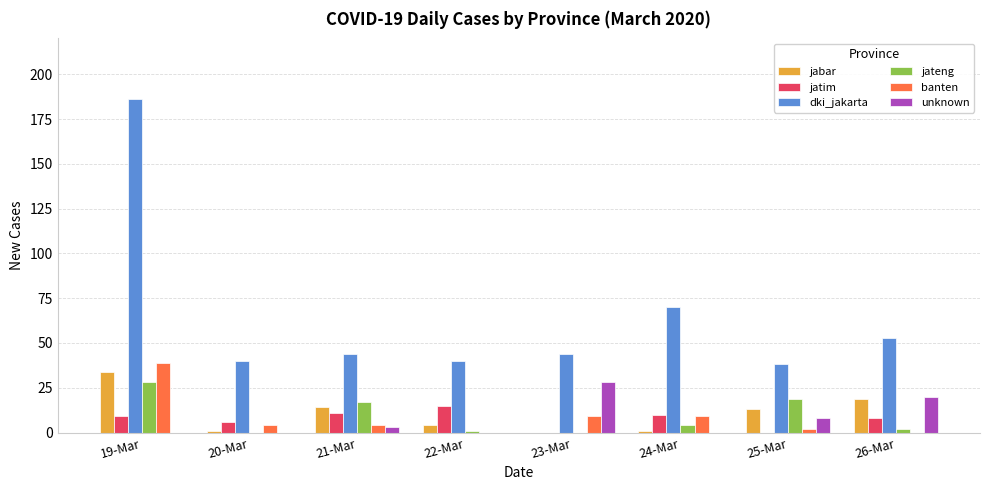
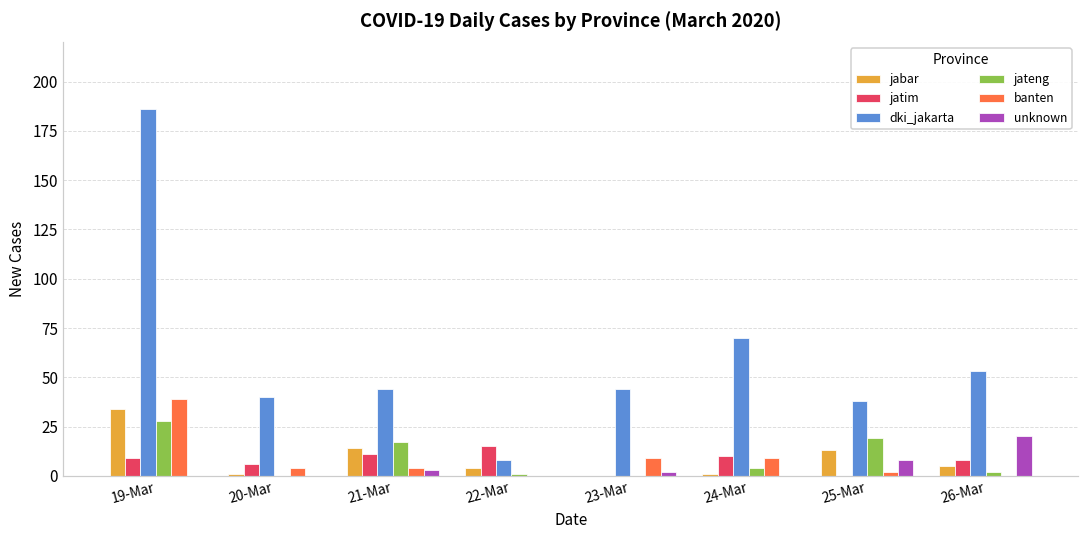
  {
    "jabar": {
      "19-Mar": 34,
      "21-Mar": 14,
      "22-Mar": 4,
      "23-Mar": 0,
      "25-Mar": 13,
-     "26-Mar": 19
+     "26-Mar": 5
    },
    "jatim": {
      "19-Mar": 9,
      "20-Mar": 6,
      "21-Mar": 11,
      "22-Mar": 15,
      "23-Mar": 0,
      "24-Mar": 10,
      "25-Mar": 0,
      "26-Mar": 8
    },
    "dki_jakarta": {
      "19-Mar": 186,
      "20-Mar": 40,
      "21-Mar": 44,
-     "22-Mar": 40,
+     "22-Mar": 8,
      "23-Mar": 44,
      "24-Mar": 70,
      "25-Mar": 38,
      "26-Mar": 53
    },
    "jateng": {
      "19-Mar": 28,
      "20-Mar": 0,
      "21-Mar": 17,
      "23-Mar": 0,
      "24-Mar": 4,
      "25-Mar": 19,
      "26-Mar": 2
    },
    "banten": {
      "19-Mar": 39,
      "20-Mar": 4,
      "21-Mar": 4,
      "22-Mar": 0,
      "23-Mar": 9,
      "24-Mar": 9,
      "25-Mar": 2,
      "26-Mar": 0
    },
    "unknown": {
      "19-Mar": 0,
      "20-Mar": 0,
      "21-Mar": 3,
      "22-Mar": 0,
-     "23-Mar": 28,
+     "23-Mar": 2,
      "24-Mar": 0,
      "25-Mar": 8,
      "26-Mar": 20
    }
  }
